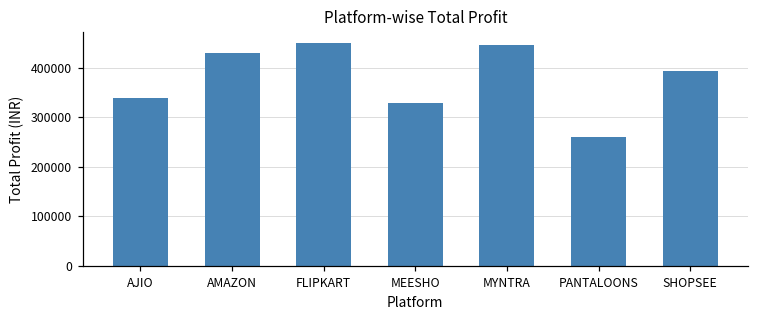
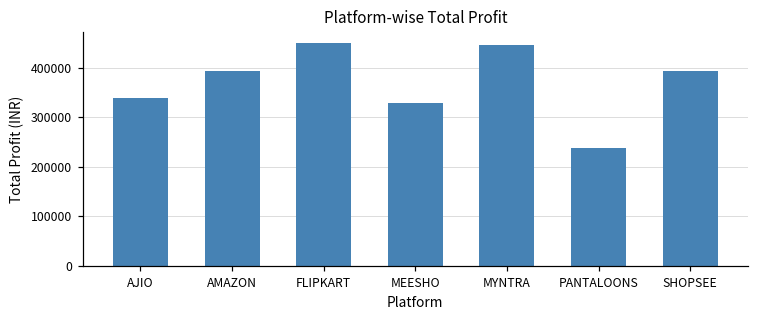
  {
    "AJIO": 340000,
-   "AMAZON": 430000,
+   "AMAZON": 390000,
    "FLIPKART": 450000,
    "MEESHO": 330000,
    "MYNTRA": 450000,
-   "PANTALOONS": 260000,
+   "PANTALOONS": 240000,
    "SHOPSEE": 390000
  }
